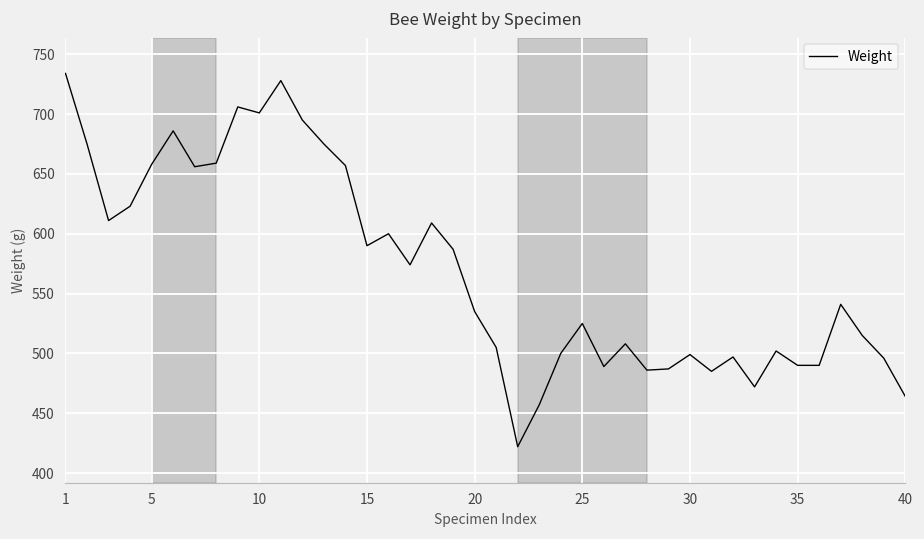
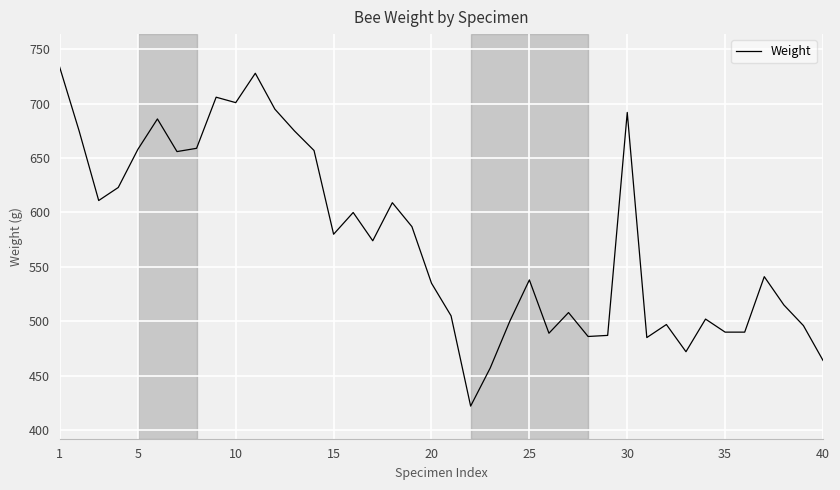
  {
    "1": 734,
    "5": 658,
    "10": 701,
-   "15": 590,
+   "15": 580,
    "20": 535,
-   "25": 525,
-   "30": 499,
+   "25": 538,
+   "30": 692,
    "35": 490,
    "40": 464
  }
